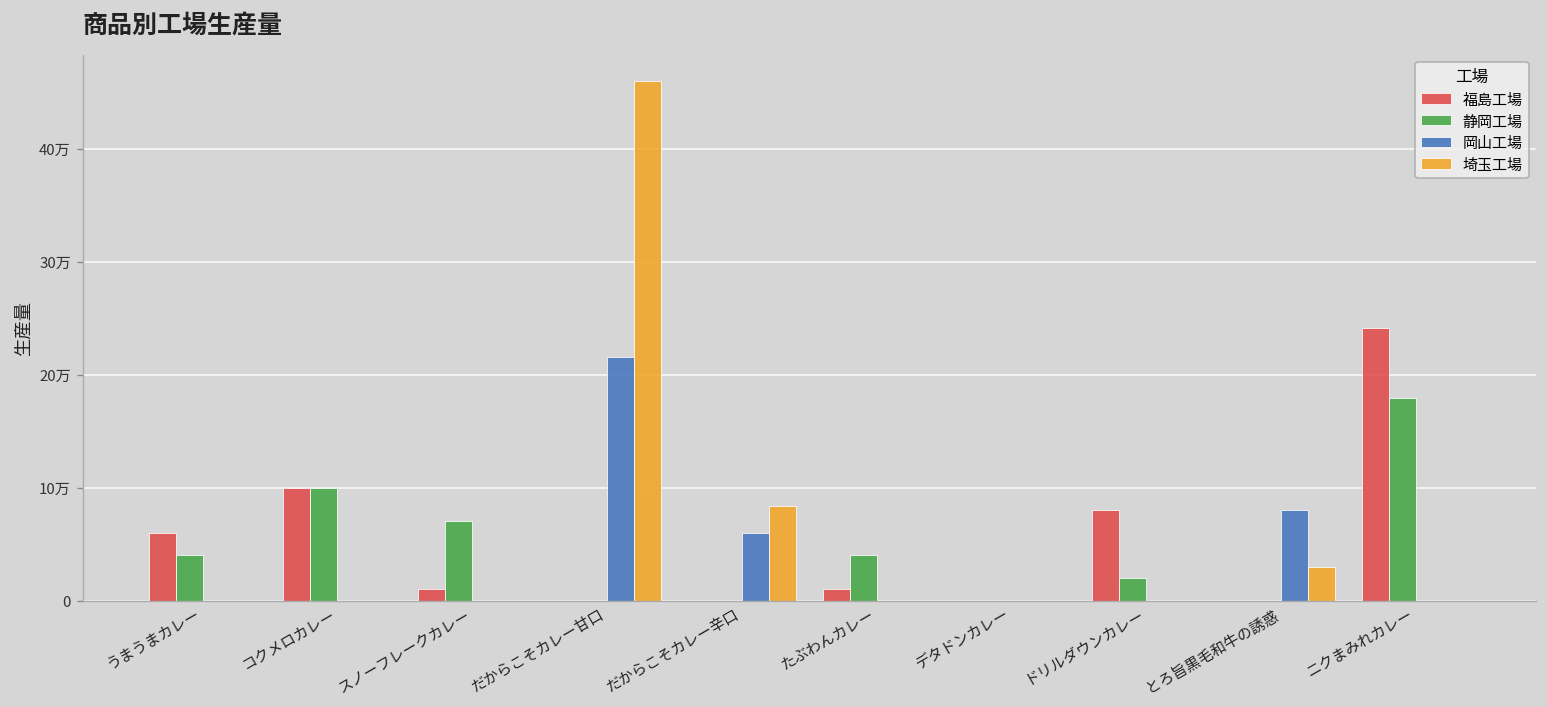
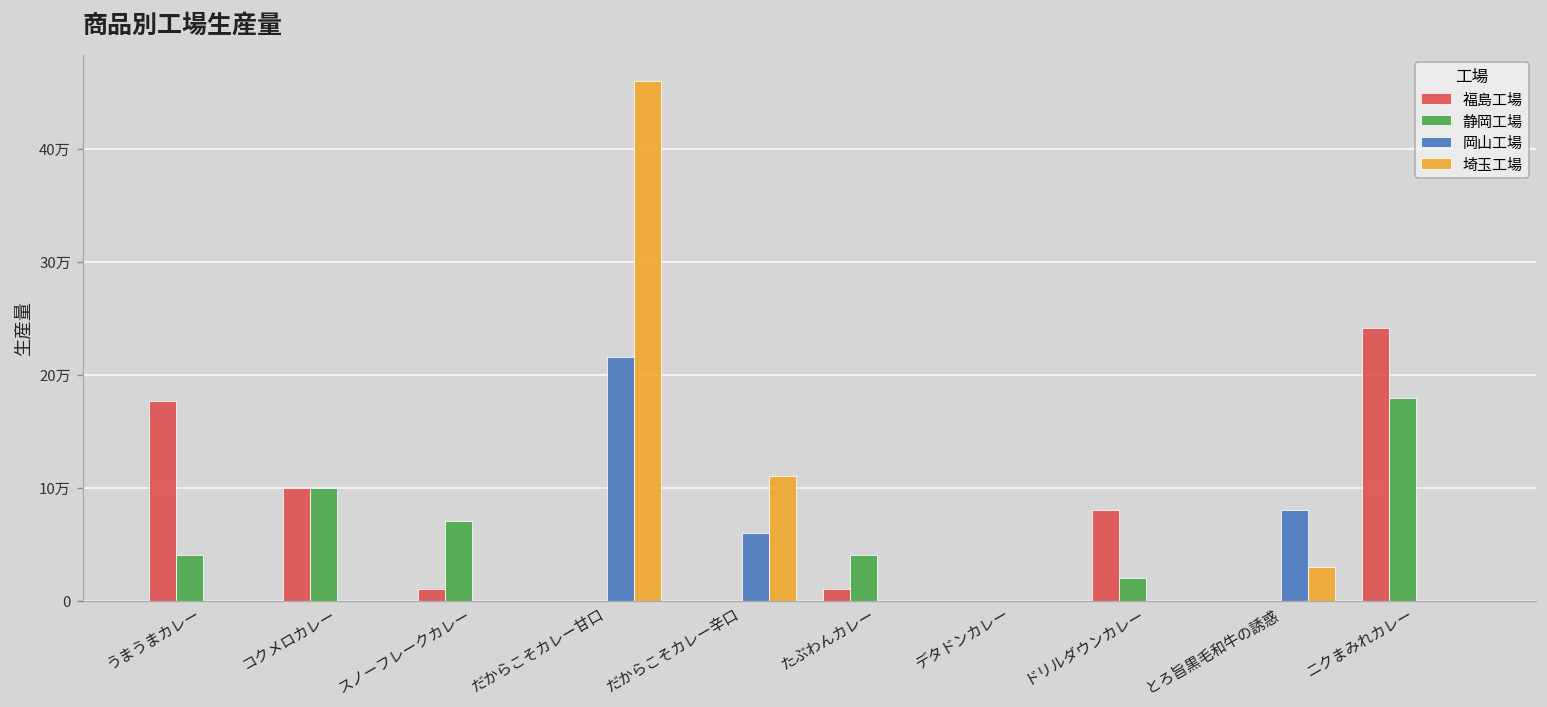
  {
    "福島工場": {
-     "うまうまカレー": "6万",
+     "うまうまカレー": "18万",
      "コクメロカレー": "10万",
      "スノーフレークカレー": "1万",
      "だからこそカレー甘口": "0万",
      "だからこそカレー辛口": "0万",
      "たぶわんカレー": "1万",
      "デタドンカレー": "0万",
      "ドリルダウンカレー": "8万",
      "とろ旨黒毛和牛の誘惑": "0万",
      "ニクまみれカレー": "24万"
    },
    "静岡工場": {
      "うまうまカレー": "4万",
      "コクメロカレー": "10万",
      "スノーフレークカレー": "7万",
      "だからこそカレー甘口": "0万",
      "だからこそカレー辛口": "0万",
      "たぶわんカレー": "4万",
      "デタドンカレー": "0万",
      "ドリルダウンカレー": "2万",
      "とろ旨黒毛和牛の誘惑": "0万",
      "ニクまみれカレー": "18万"
    },
    "岡山工場": {
      "うまうまカレー": "0万",
      "コクメロカレー": "0万",
      "スノーフレークカレー": "0万",
      "だからこそカレー甘口": "22万",
      "だからこそカレー辛口": "6万",
      "たぶわんカレー": "0万",
      "デタドンカレー": "0万",
      "ドリルダウンカレー": "0万",
      "とろ旨黒毛和牛の誘惑": "8万",
      "ニクまみれカレー": "0万"
    },
    "埼玉工場": {
      "うまうまカレー": "0万",
      "コクメロカレー": "0万",
      "スノーフレークカレー": "0万",
      "だからこそカレー甘口": "46万",
-     "だからこそカレー辛口": "8万",
+     "だからこそカレー辛口": "11万",
      "たぶわんカレー": "0万",
      "デタドンカレー": "0万",
      "ドリルダウンカレー": "0万",
      "とろ旨黒毛和牛の誘惑": "3万",
      "ニクまみれカレー": "0万"
    }
  }
